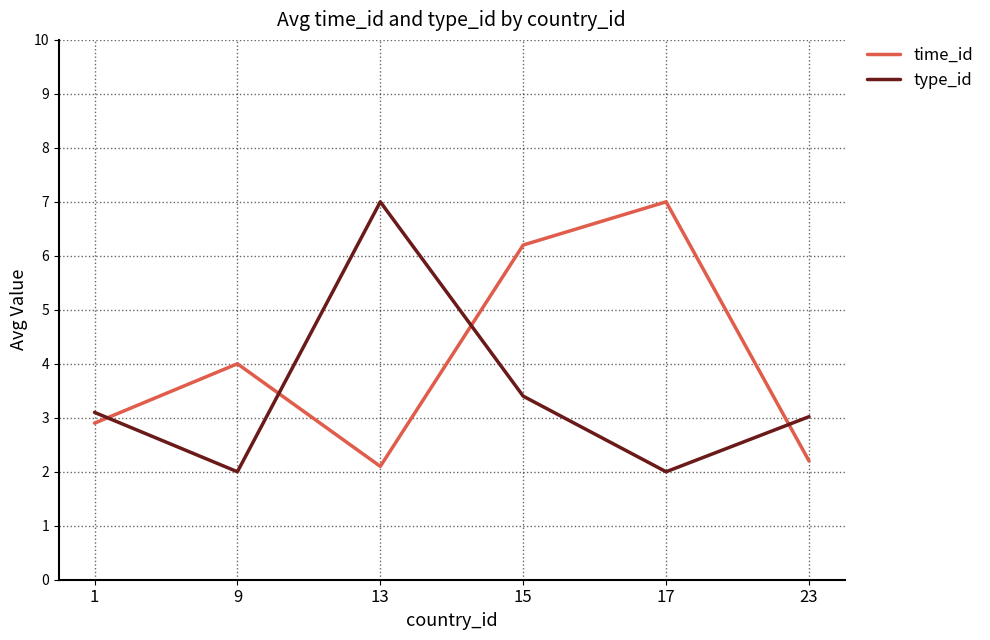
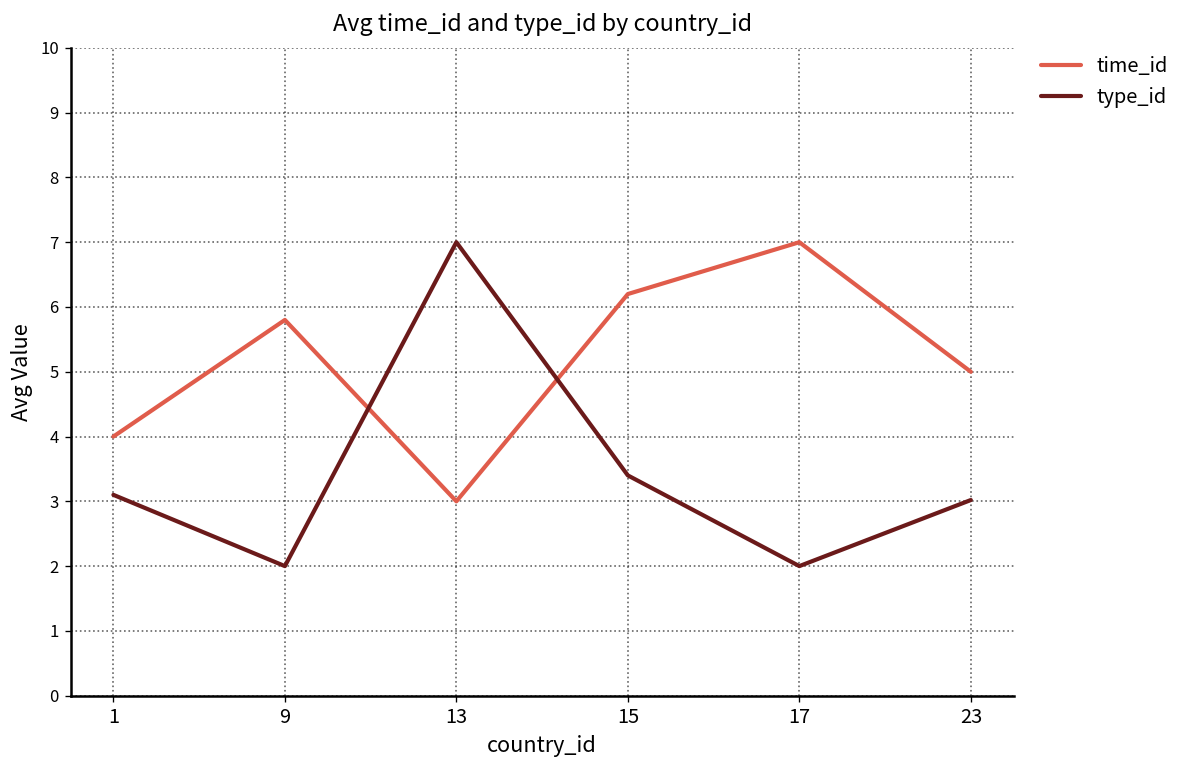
  {
    "time_id": {
-     "1": 2.9,
-     "9": 4.0,
-     "13": 2.1,
+     "1": 4.0,
+     "9": 5.8,
+     "13": 3.0,
      "15": 6.2,
      "17": 7.0,
-     "23": 2.2
+     "23": 5.0
    },
    "type_id": {
      "1": 3.1,
      "9": 2.0,
      "13": 7.0,
      "15": 3.4,
      "17": 2.0,
      "23": 3.0
    }
  }
